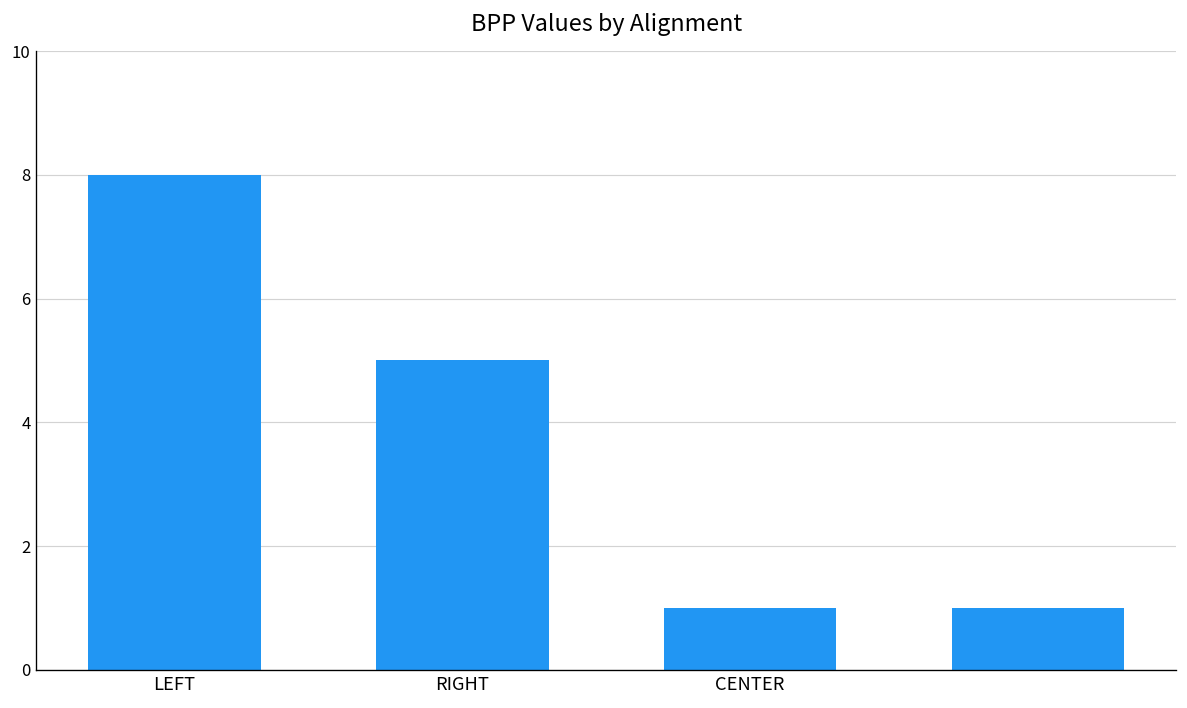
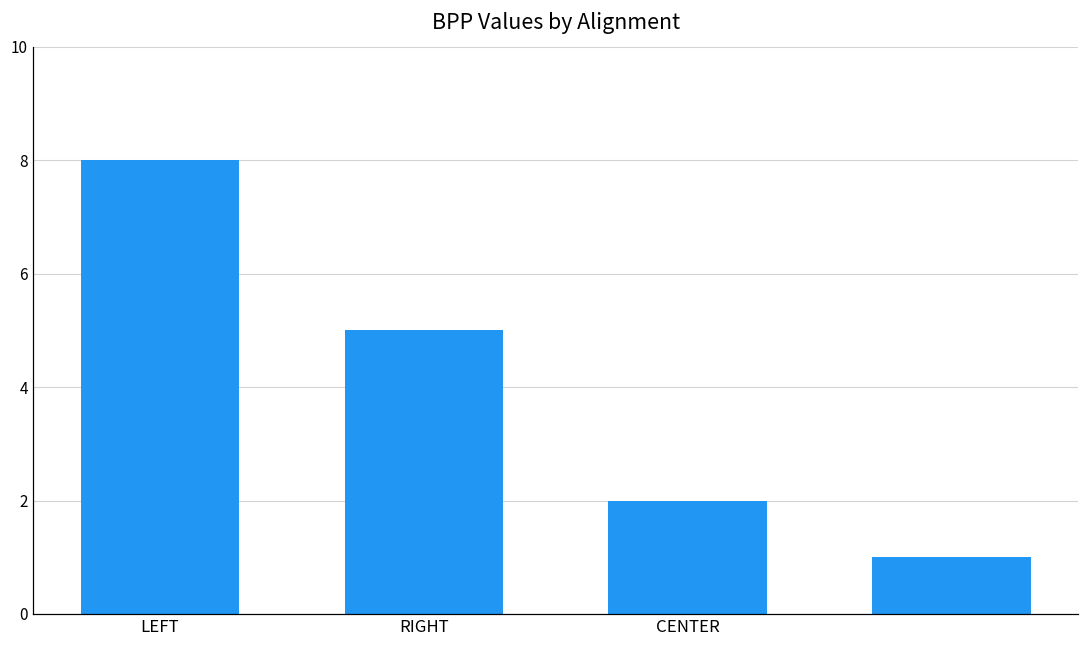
  {
    "LEFT": 8,
    "RIGHT": 5,
-   "CENTER": 1
+   "CENTER": 2
  }
